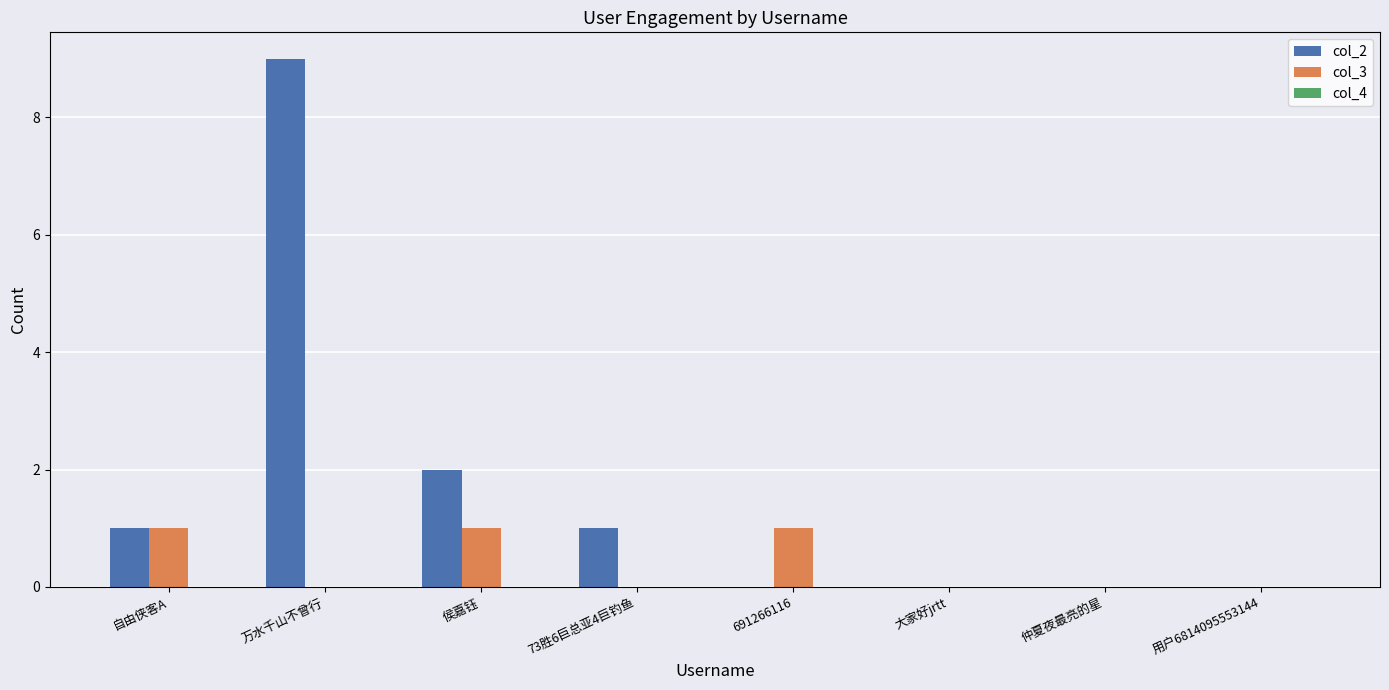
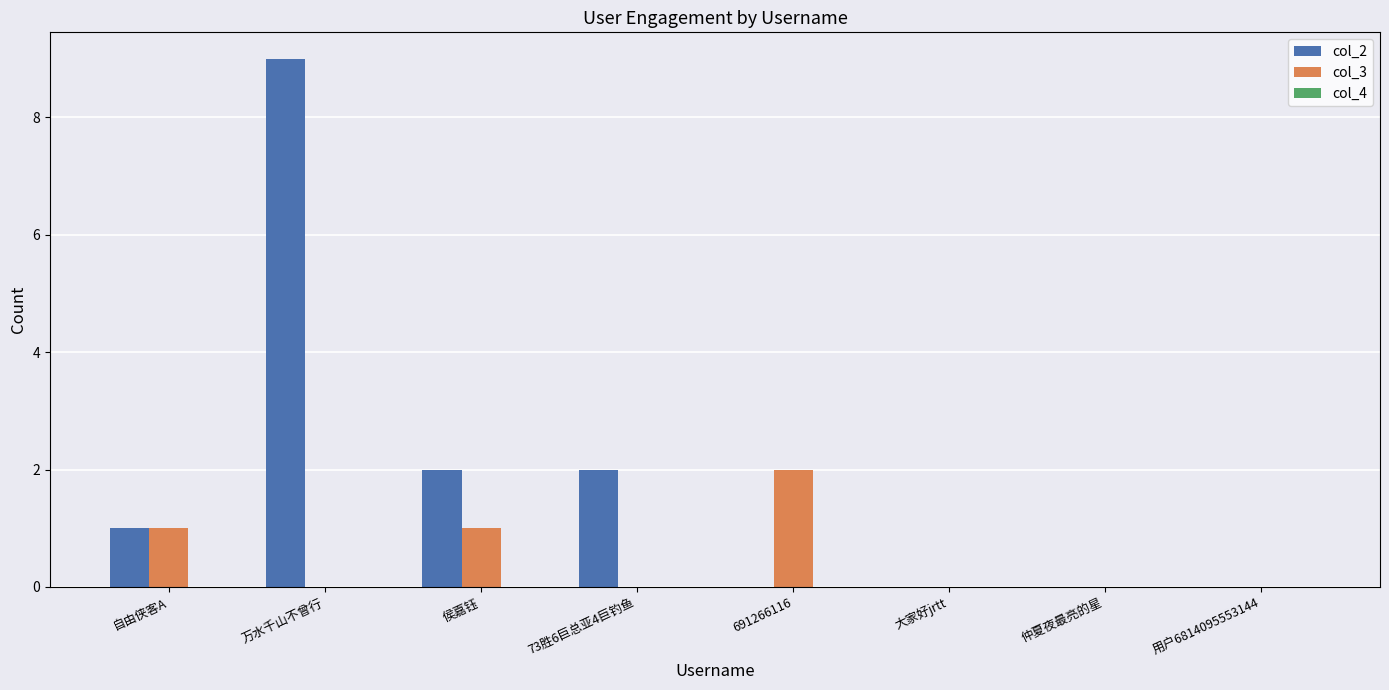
  {
    "col_2": {
      "自由侠客A": 1,
      "万水千山不曾行": 9,
      "侯嘉钰": 2,
-     "73胜6巨总亚4巨钓鱼": 1,
+     "73胜6巨总亚4巨钓鱼": 2,
      "691266116": 0,
      "大家好jrtt": 0,
      "仲夏夜最亮的星": 0,
      "用户6814095553144": 0
    },
    "col_3": {
      "自由侠客A": 1,
      "万水千山不曾行": 0,
      "侯嘉钰": 1,
      "73胜6巨总亚4巨钓鱼": 0,
-     "691266116": 1,
+     "691266116": 2,
      "大家好jrtt": 0,
      "仲夏夜最亮的星": 0,
      "用户6814095553144": 0
    },
    "col_4": {
      "自由侠客A": 0,
      "万水千山不曾行": 0,
      "侯嘉钰": 0,
      "73胜6巨总亚4巨钓鱼": 0,
      "691266116": 0,
      "大家好jrtt": 0,
      "仲夏夜最亮的星": 0,
      "用户6814095553144": 0
    }
  }
